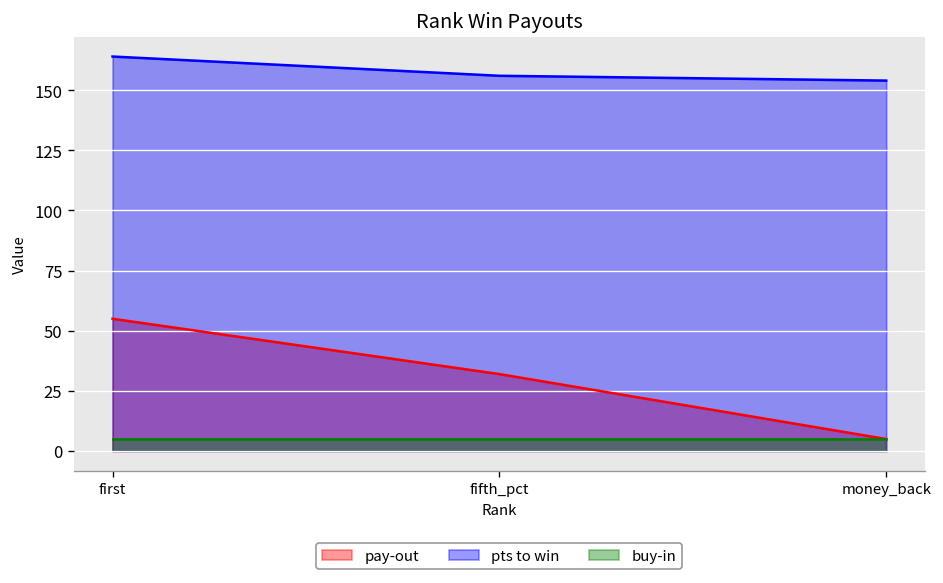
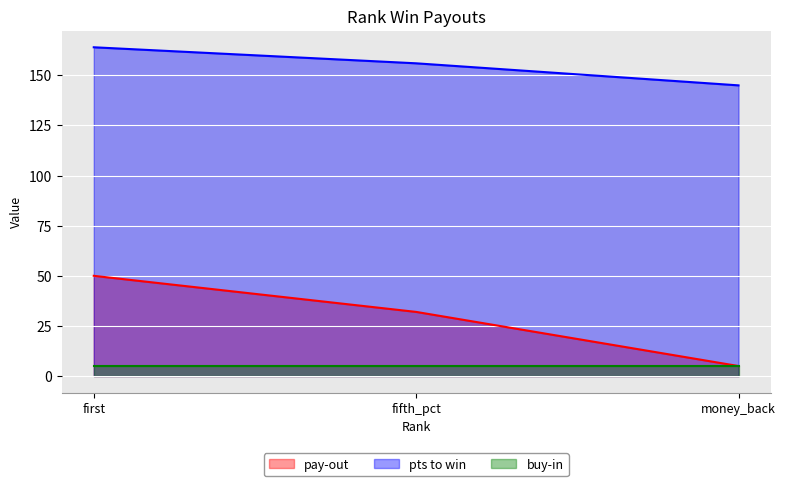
  {
    "pay-out": {
-     "first": 55,
+     "first": 50,
      "fifth_pct": 32
    },
    "pts to win": {
      "first": 164,
      "fifth_pct": 156,
-     "money_back": 154
+     "money_back": 145
    },
    "buy-in": {
      "first": 5,
      "fifth_pct": 5
    }
  }
